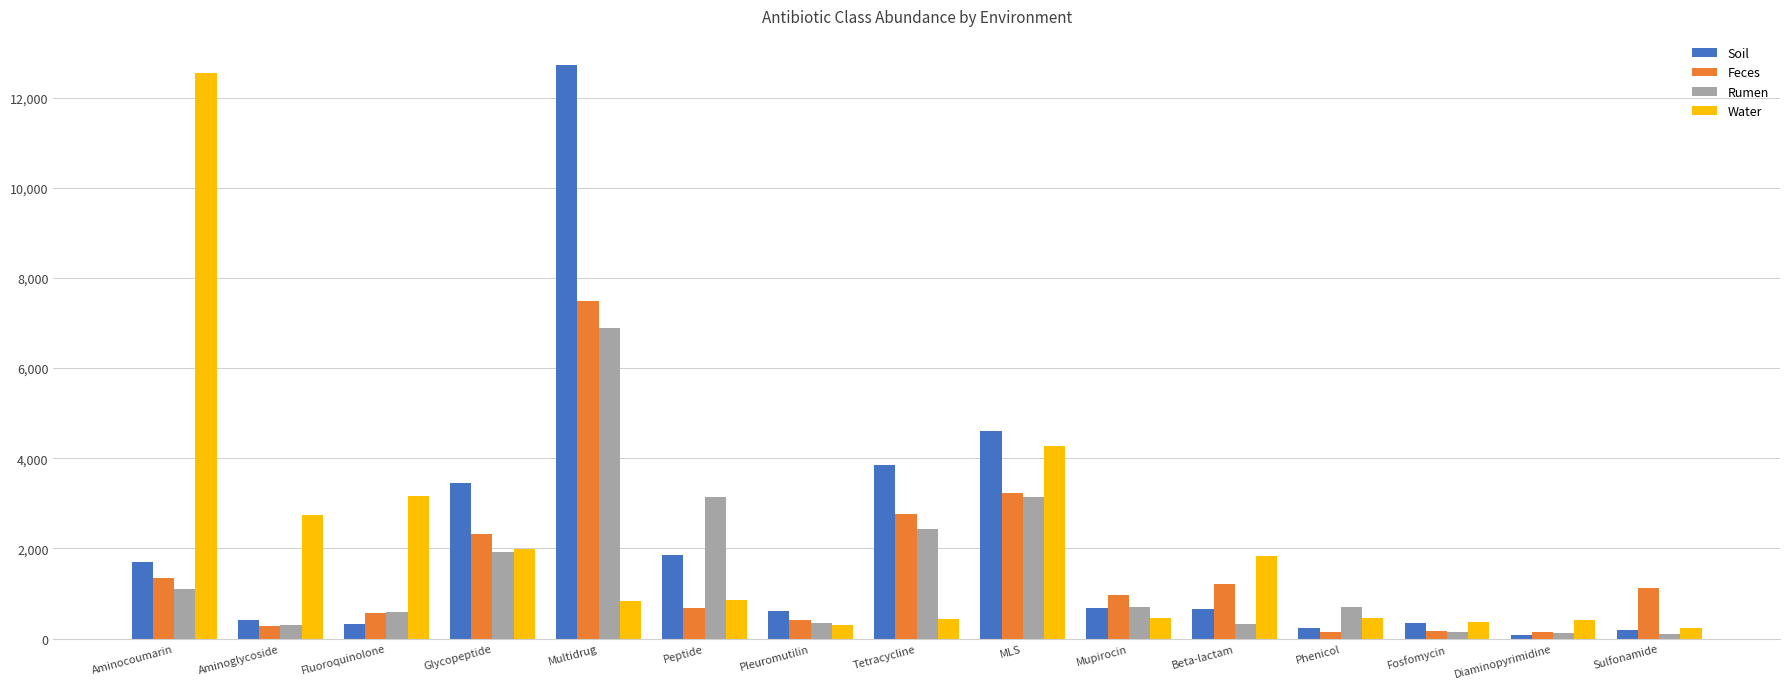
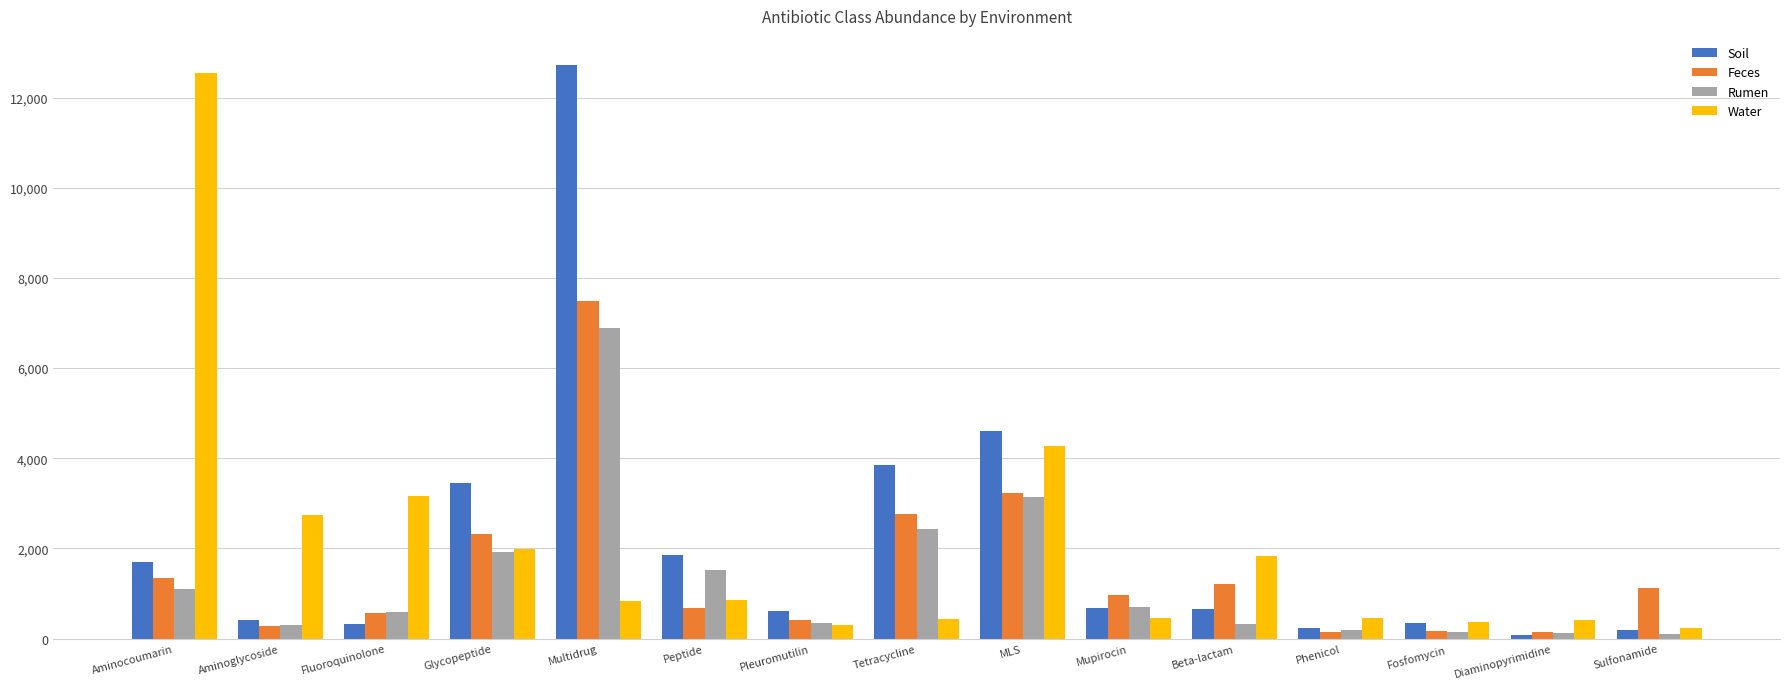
  {
    "Soil": {
      "Aminocoumarin": "1,700",
      "Aminoglycoside": "400",
      "Fluoroquinolone": "300",
      "Glycopeptide": "3,500",
      "Multidrug": "12,700",
      "Peptide": "1,900",
      "Pleuromutilin": "600",
      "Tetracycline": "3,800",
      "MLS": "4,600",
      "Mupirocin": "700",
      "Beta-lactam": "700",
      "Phenicol": "200",
      "Fosfomycin": "400",
      "Diaminopyrimidine": "100",
      "Sulfonamide": "200"
    },
    "Feces": {
      "Aminocoumarin": "1,300",
      "Aminoglycoside": "300",
      "Fluoroquinolone": "600",
      "Glycopeptide": "2,300",
      "Multidrug": "7,500",
      "Peptide": "700",
      "Pleuromutilin": "400",
      "Tetracycline": "2,800",
      "MLS": "3,200",
      "Mupirocin": "1,000",
      "Beta-lactam": "1,200",
      "Phenicol": "100",
      "Fosfomycin": "200",
      "Diaminopyrimidine": "200",
      "Sulfonamide": "1,100"
    },
    "Rumen": {
      "Aminocoumarin": "1,100",
      "Aminoglycoside": "300",
      "Fluoroquinolone": "600",
      "Glycopeptide": "1,900",
      "Multidrug": "6,900",
-     "Peptide": "3,100",
+     "Peptide": "1,500",
      "Pleuromutilin": "300",
      "Tetracycline": "2,400",
      "MLS": "3,100",
      "Mupirocin": "700",
      "Beta-lactam": "300",
-     "Phenicol": "700",
+     "Phenicol": "200",
      "Fosfomycin": "100",
      "Diaminopyrimidine": "100",
      "Sulfonamide": "100"
    },
    "Water": {
      "Aminocoumarin": "12,600",
      "Aminoglycoside": "2,700",
      "Fluoroquinolone": "3,200",
      "Glycopeptide": "2,000",
      "Multidrug": "800",
      "Peptide": "900",
      "Pleuromutilin": "300",
      "Tetracycline": "400",
      "MLS": "4,300",
      "Mupirocin": "400",
      "Beta-lactam": "1,800",
      "Phenicol": "400",
      "Fosfomycin": "400",
      "Diaminopyrimidine": "400",
      "Sulfonamide": "200"
    }
  }
